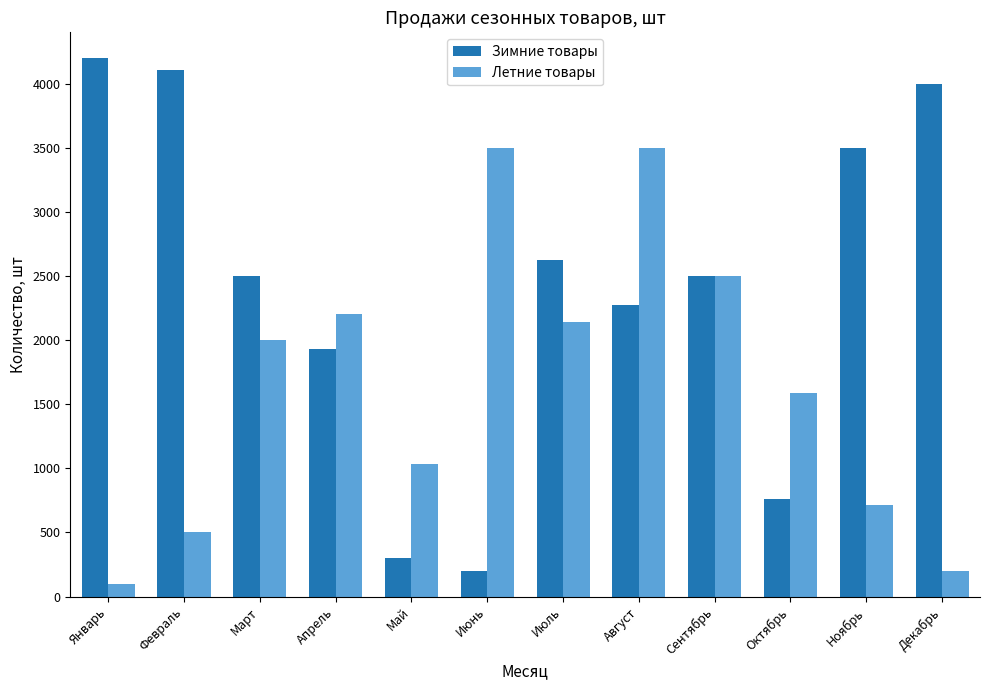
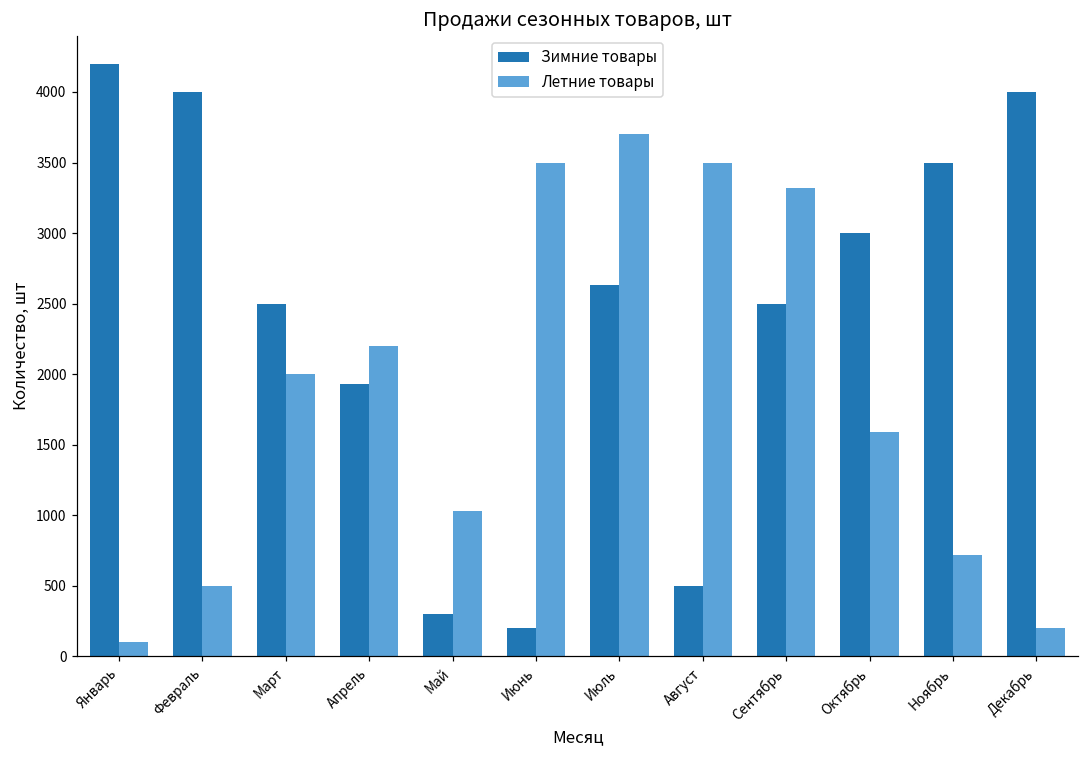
  {
    "Зимние товары": {
      "Январь": 4200,
-     "Февраль": 4110,
+     "Февраль": 4000,
      "Март": 2500,
      "Апрель": 1930,
      "Май": 300,
      "Июнь": 200,
      "Июль": 2630,
-     "Август": 2270,
+     "Август": 500,
      "Сентябрь": 2500,
-     "Октябрь": 760,
+     "Октябрь": 3000,
      "Ноябрь": 3500,
      "Декабрь": 4000
    },
    "Летние товары": {
      "Январь": 100,
      "Февраль": 500,
      "Март": 2000,
      "Апрель": 2200,
      "Май": 1030,
      "Июнь": 3500,
-     "Июль": 2140,
+     "Июль": 3700,
      "Август": 3500,
-     "Сентябрь": 2500,
+     "Сентябрь": 3320,
      "Октябрь": 1590,
      "Ноябрь": 710,
      "Декабрь": 200
    }
  }
